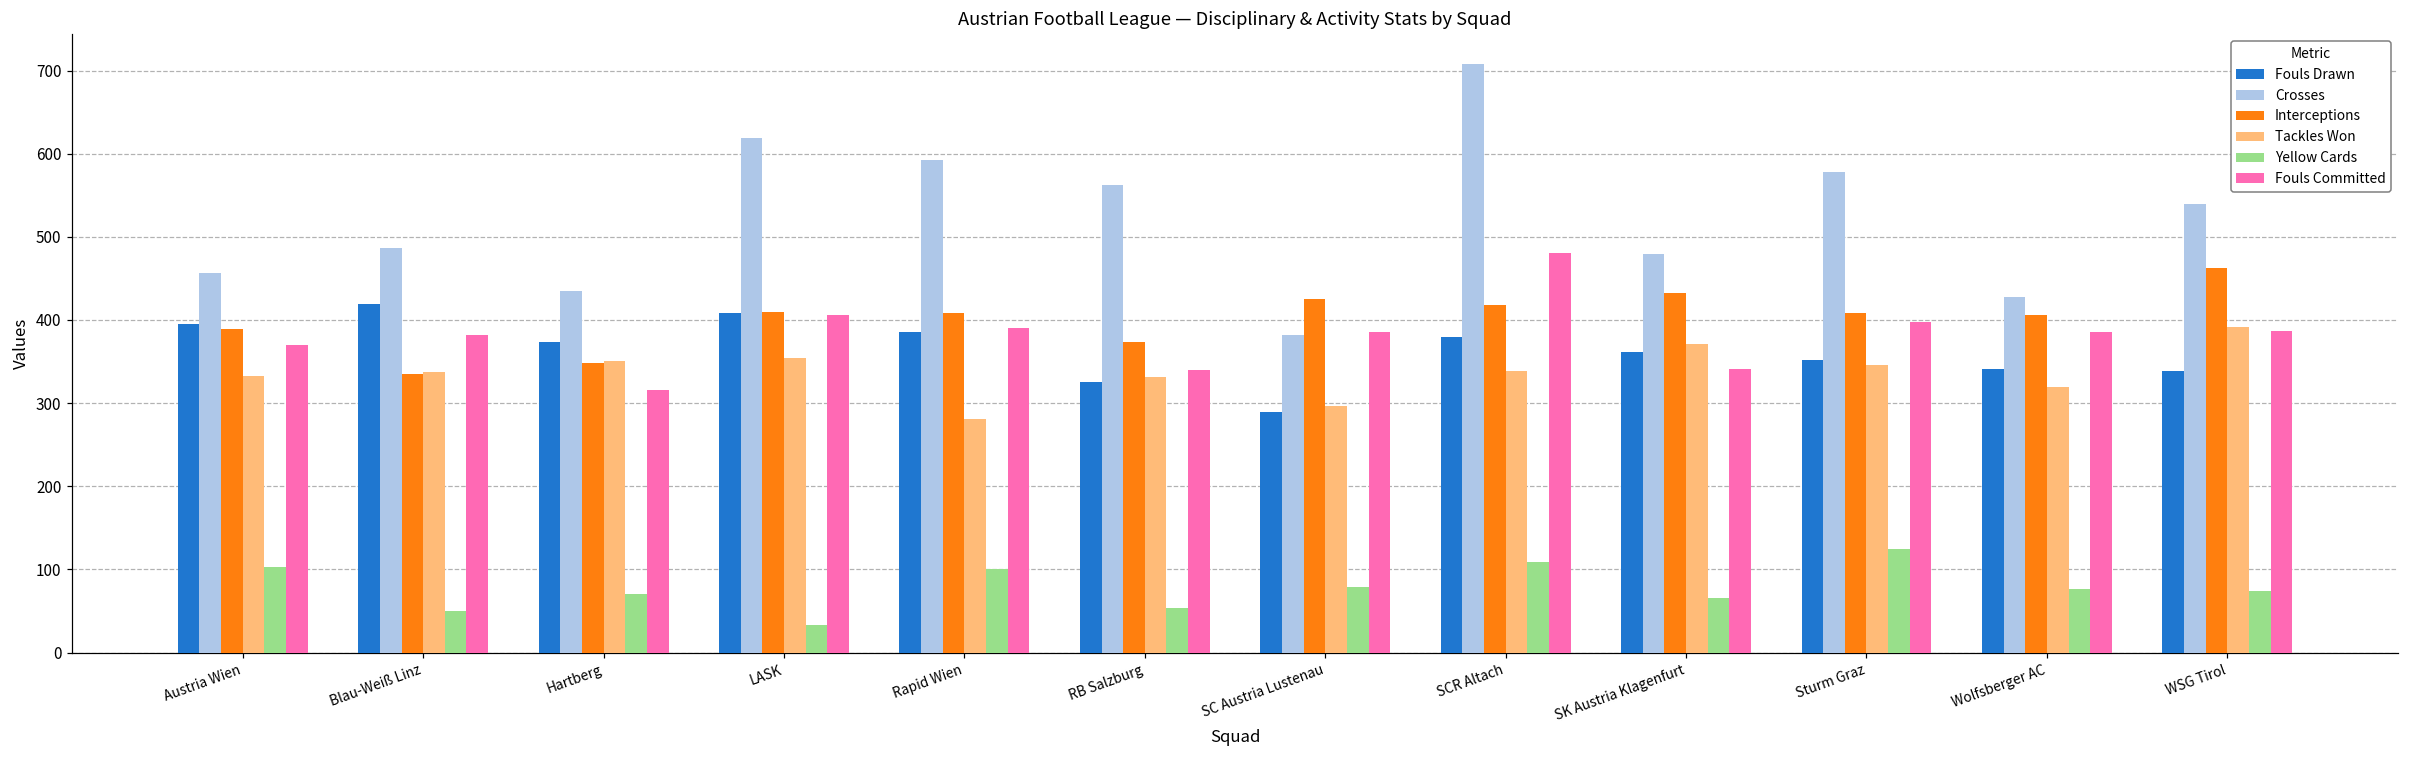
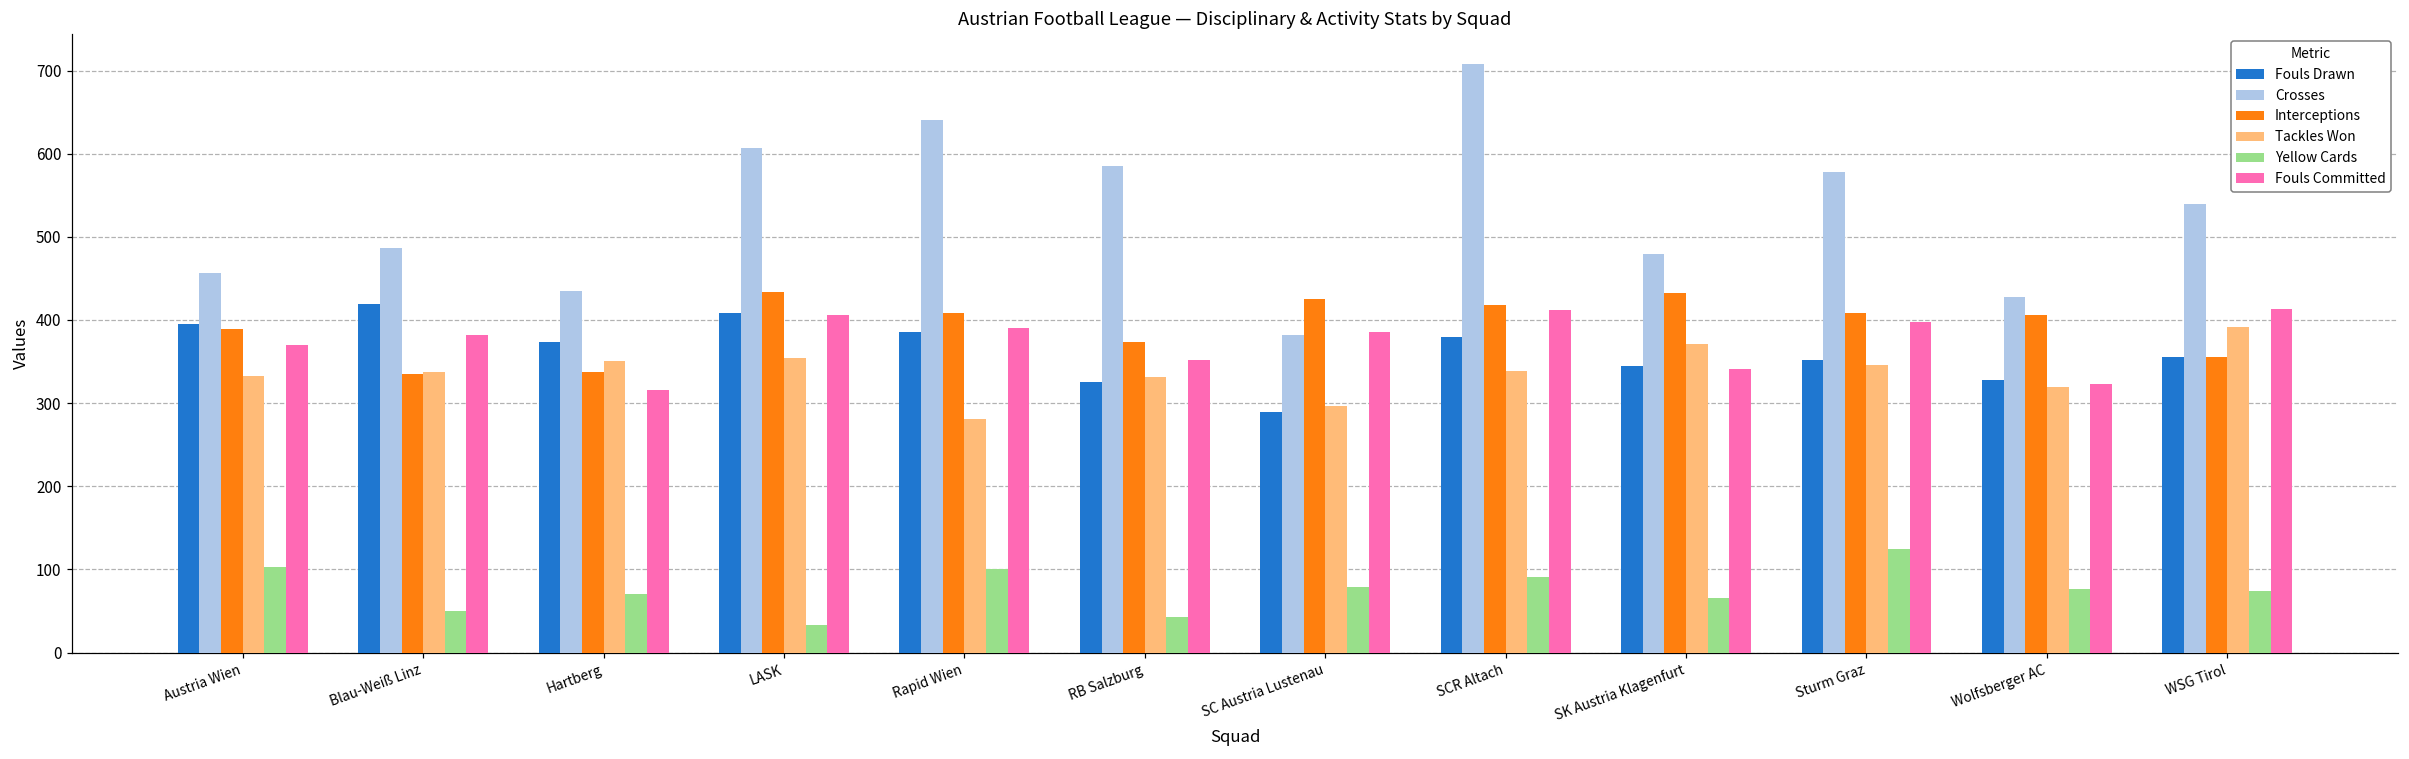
  {
    "Fouls Drawn": {
      "Austria Wien": 400,
      "Blau-Weiß Linz": 420,
      "Hartberg": 370,
      "LASK": 410,
      "Rapid Wien": 390,
      "RB Salzburg": 330,
      "SC Austria Lustenau": 290,
      "SCR Altach": 380,
-     "SK Austria Klagenfurt": 360,
+     "SK Austria Klagenfurt": 350,
      "Sturm Graz": 350,
-     "Wolfsberger AC": 340,
-     "WSG Tirol": 340
+     "Wolfsberger AC": 330,
+     "WSG Tirol": 360
    },
    "Crosses": {
      "Austria Wien": 460,
      "Blau-Weiß Linz": 490,
      "Hartberg": 440,
-     "LASK": 620,
-     "Rapid Wien": 590,
-     "RB Salzburg": 560,
+     "LASK": 610,
+     "Rapid Wien": 640,
+     "RB Salzburg": 590,
      "SC Austria Lustenau": 380,
      "SCR Altach": 710,
      "SK Austria Klagenfurt": 480,
      "Sturm Graz": 580,
      "Wolfsberger AC": 430,
      "WSG Tirol": 540
    },
    "Interceptions": {
      "Austria Wien": 390,
      "Blau-Weiß Linz": 340,
-     "Hartberg": 350,
-     "LASK": 410,
+     "Hartberg": 340,
+     "LASK": 430,
      "Rapid Wien": 410,
      "RB Salzburg": 370,
      "SC Austria Lustenau": 430,
      "SCR Altach": 420,
      "SK Austria Klagenfurt": 430,
      "Sturm Graz": 410,
      "Wolfsberger AC": 410,
-     "WSG Tirol": 460
+     "WSG Tirol": 360
    },
    "Tackles Won": {
      "Austria Wien": 330,
      "Blau-Weiß Linz": 340,
      "Hartberg": 350,
      "LASK": 350,
      "Rapid Wien": 280,
      "RB Salzburg": 330,
      "SC Austria Lustenau": 300,
      "SCR Altach": 340,
      "SK Austria Klagenfurt": 370,
      "Sturm Graz": 350,
      "Wolfsberger AC": 320,
      "WSG Tirol": 390
    },
    "Yellow Cards": {
      "Austria Wien": 100,
      "Blau-Weiß Linz": 50,
      "Hartberg": 70,
      "LASK": 30,
      "Rapid Wien": 100,
-     "RB Salzburg": 50,
+     "RB Salzburg": 40,
      "SC Austria Lustenau": 80,
-     "SCR Altach": 110,
+     "SCR Altach": 90,
      "SK Austria Klagenfurt": 70,
      "Sturm Graz": 130,
      "Wolfsberger AC": 80,
      "WSG Tirol": 70
    },
    "Fouls Committed": {
      "Austria Wien": 370,
      "Blau-Weiß Linz": 380,
      "Hartberg": 320,
      "LASK": 410,
      "Rapid Wien": 390,
-     "RB Salzburg": 340,
+     "RB Salzburg": 350,
      "SC Austria Lustenau": 390,
-     "SCR Altach": 480,
+     "SCR Altach": 410,
      "SK Austria Klagenfurt": 340,
      "Sturm Graz": 400,
-     "Wolfsberger AC": 390,
-     "WSG Tirol": 390
+     "Wolfsberger AC": 320,
+     "WSG Tirol": 410
    }
  }
